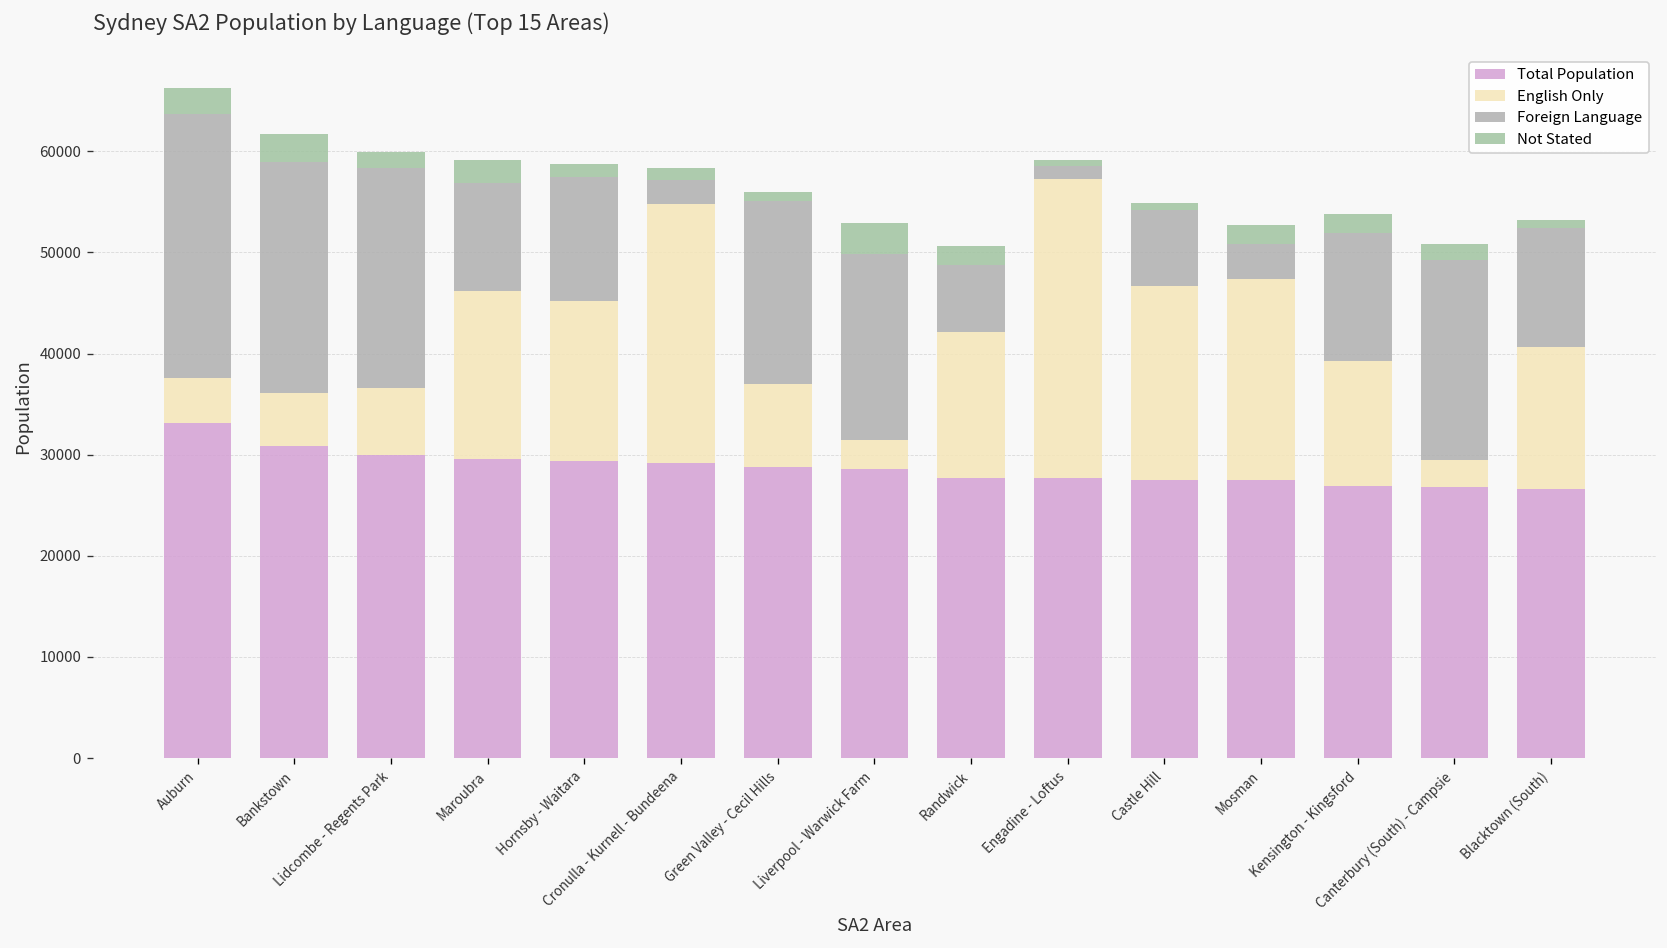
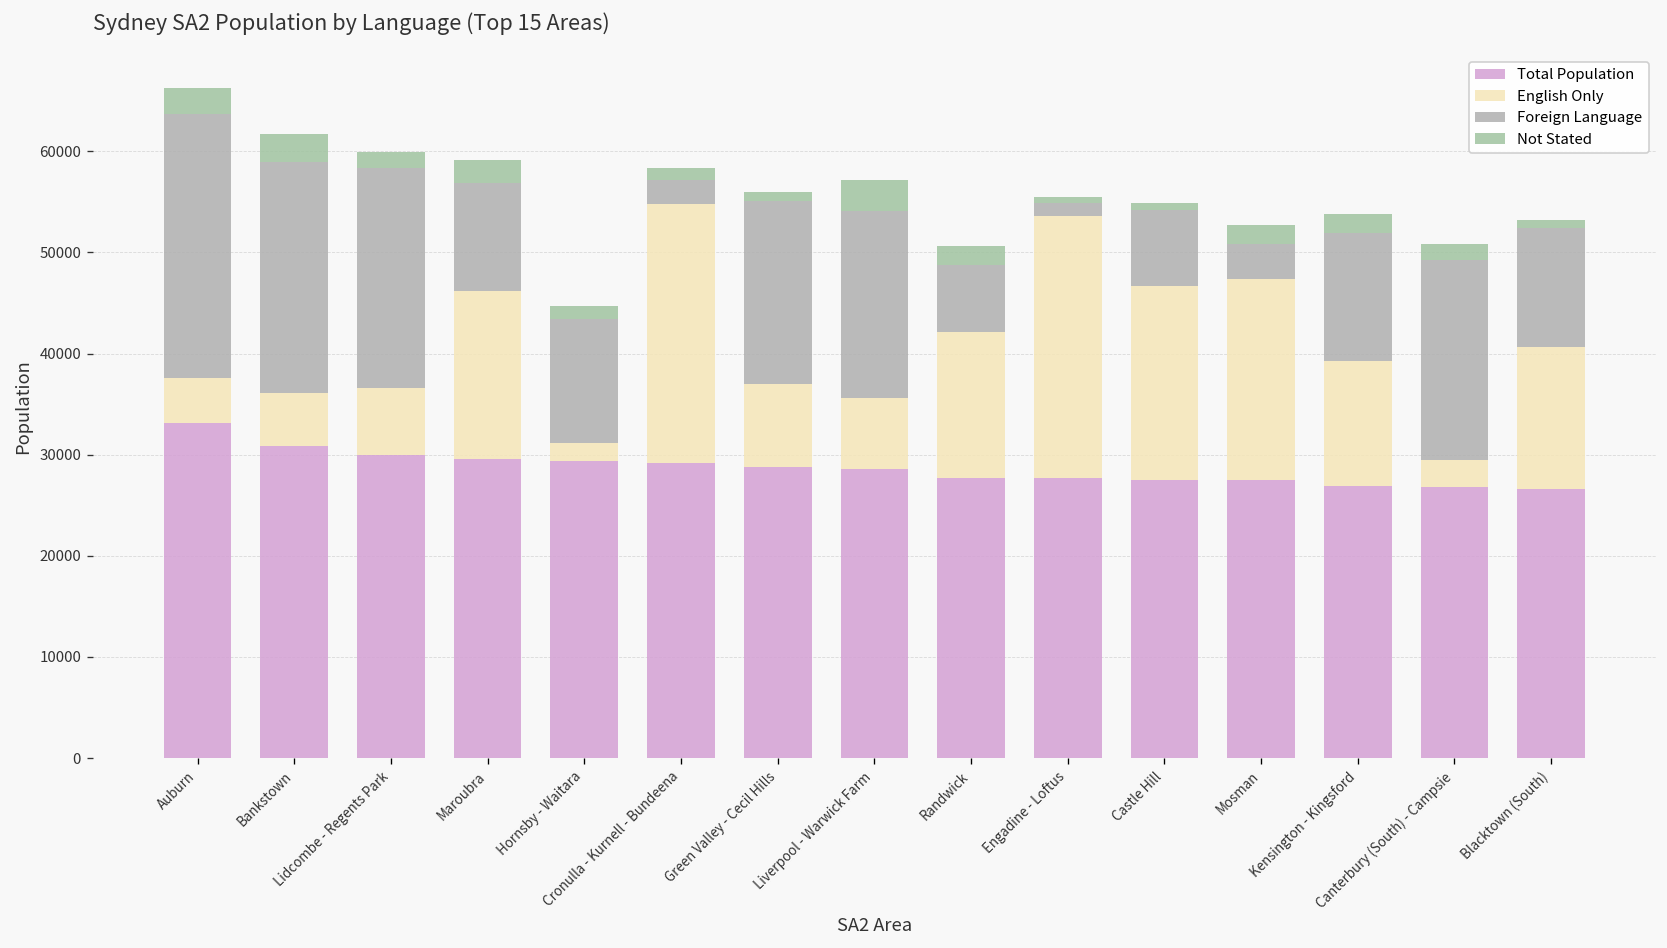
  {
    "English Only": {
      "Auburn": 4000,
      "Bankstown": 5000,
      "Lidcombe - Regents Park": 7000,
      "Maroubra": 17000,
-     "Hornsby - Waitara": 16000,
+     "Hornsby - Waitara": 2000,
      "Cronulla - Kurnell - Bundeena": 26000,
      "Green Valley - Cecil Hills": 8000,
-     "Liverpool - Warwick Farm": 3000,
+     "Liverpool - Warwick Farm": 7000,
      "Randwick": 14000,
-     "Engadine - Loftus": 30000,
+     "Engadine - Loftus": 26000,
      "Castle Hill": 19000,
      "Mosman": 20000,
      "Kensington - Kingsford": 12000,
      "Canterbury (South) - Campsie": 3000,
      "Blacktown (South)": 14000
    }
  }
